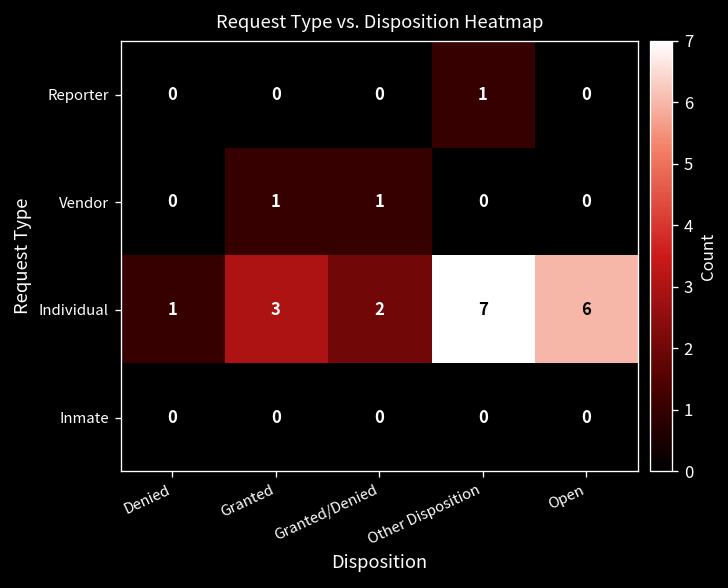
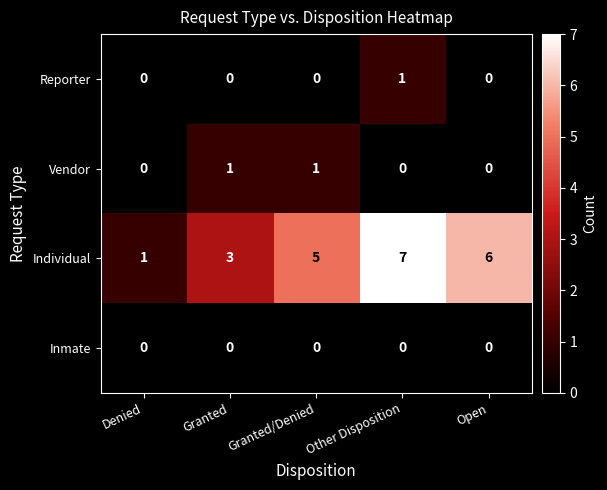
  {
    "Reporter": {
      "Denied": 0,
      "Granted": 0,
      "Granted/Denied": 0,
      "Other Disposition": 1,
      "Open": 0
    },
    "Vendor": {
      "Denied": 0,
      "Granted": 1,
      "Granted/Denied": 1,
      "Other Disposition": 0,
      "Open": 0
    },
    "Individual": {
      "Denied": 1,
      "Granted": 3,
-     "Granted/Denied": 2,
+     "Granted/Denied": 5,
      "Other Disposition": 7,
      "Open": 6
    },
    "Inmate": {
      "Denied": 0,
      "Granted": 0,
      "Granted/Denied": 0,
      "Other Disposition": 0,
      "Open": 0
    }
  }
